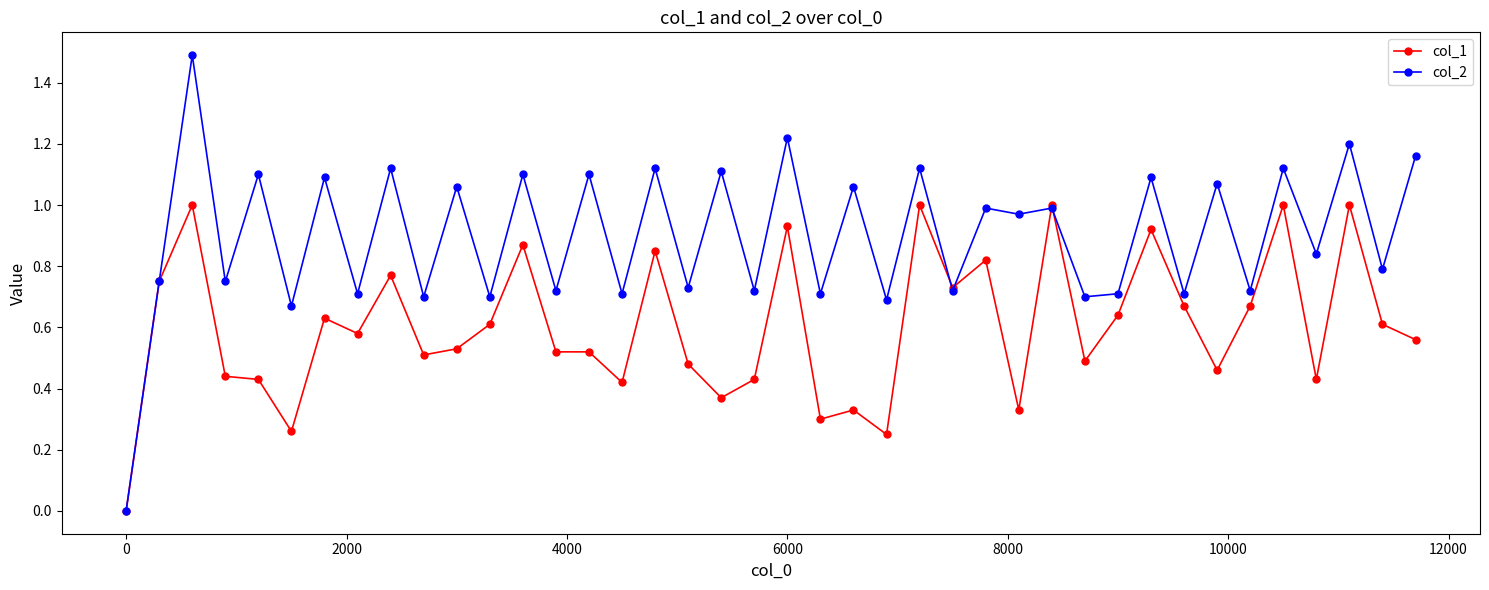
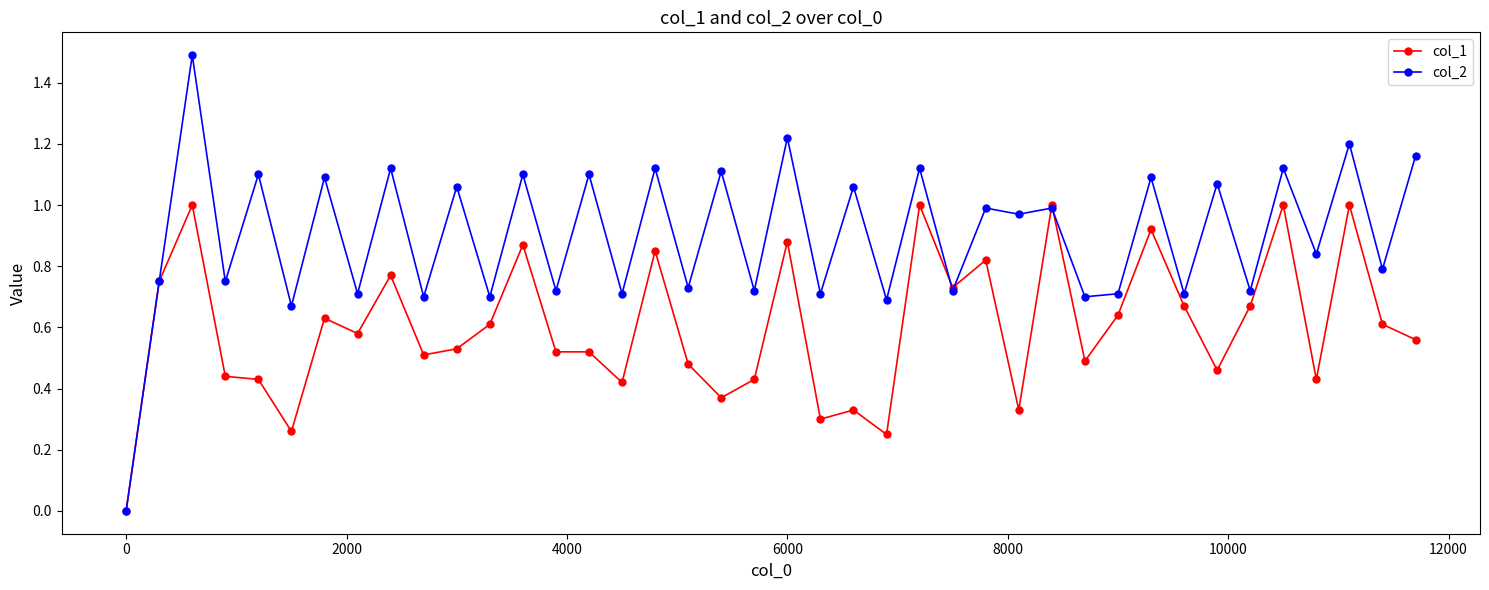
  {
    "col_1": {
-     "6000": 0.93
+     "6000": 0.88
    },
    "col_2": {
      "6000": 1.22
    }
  }
